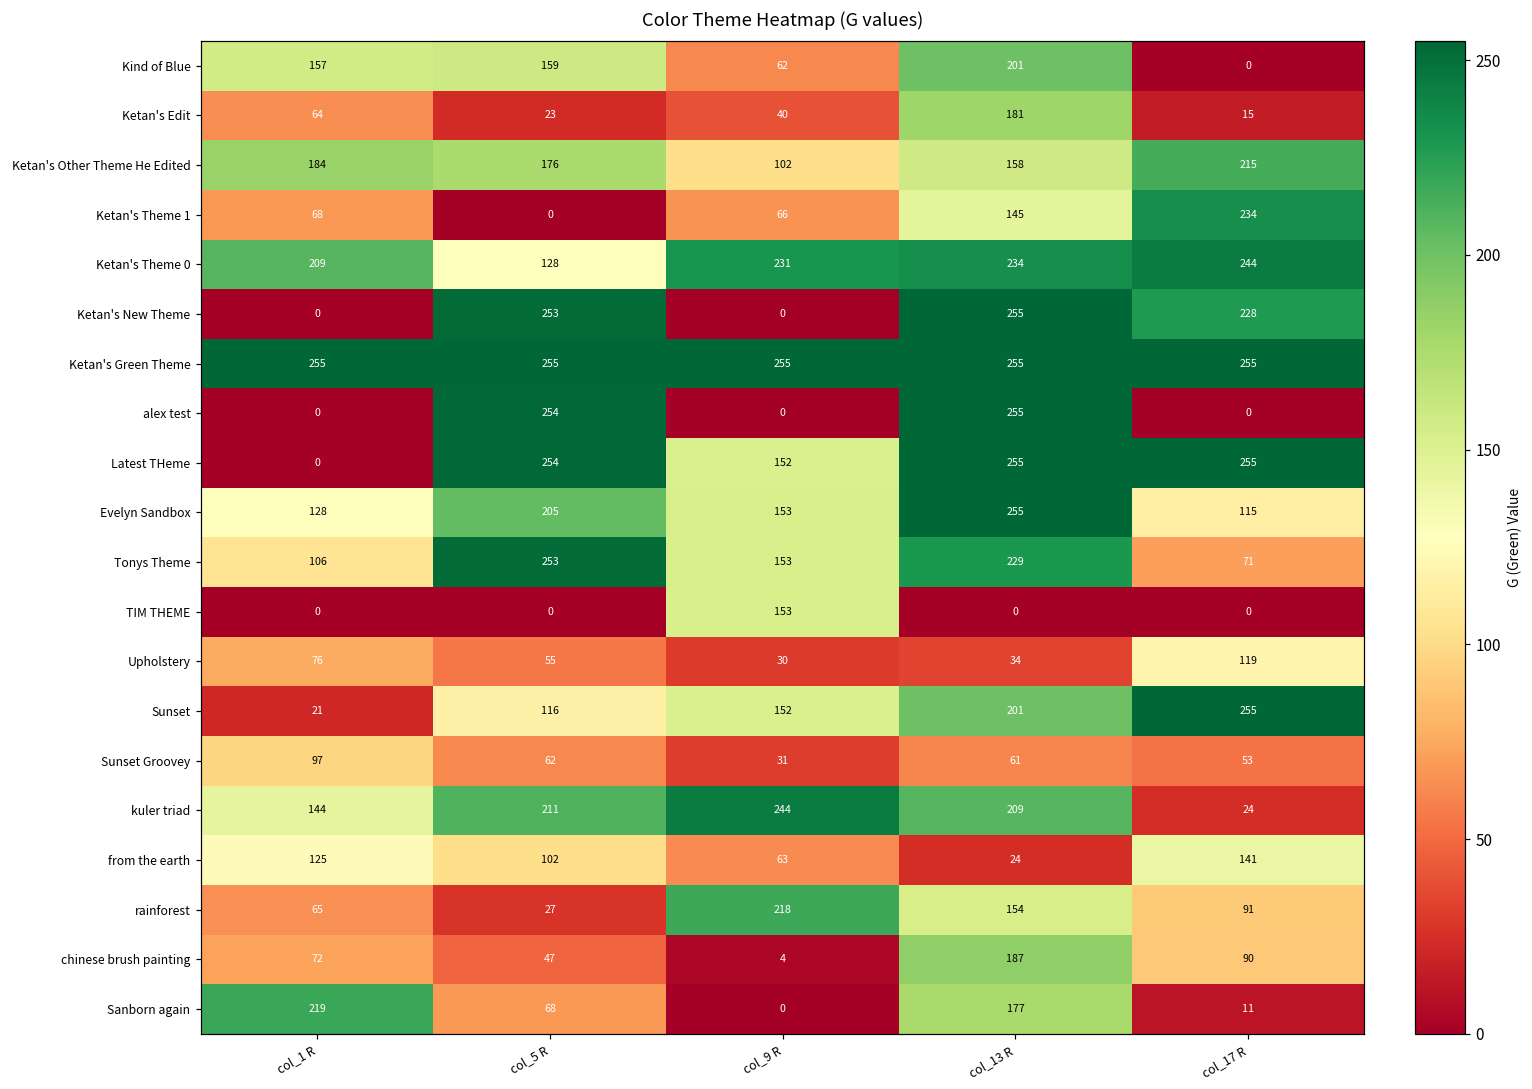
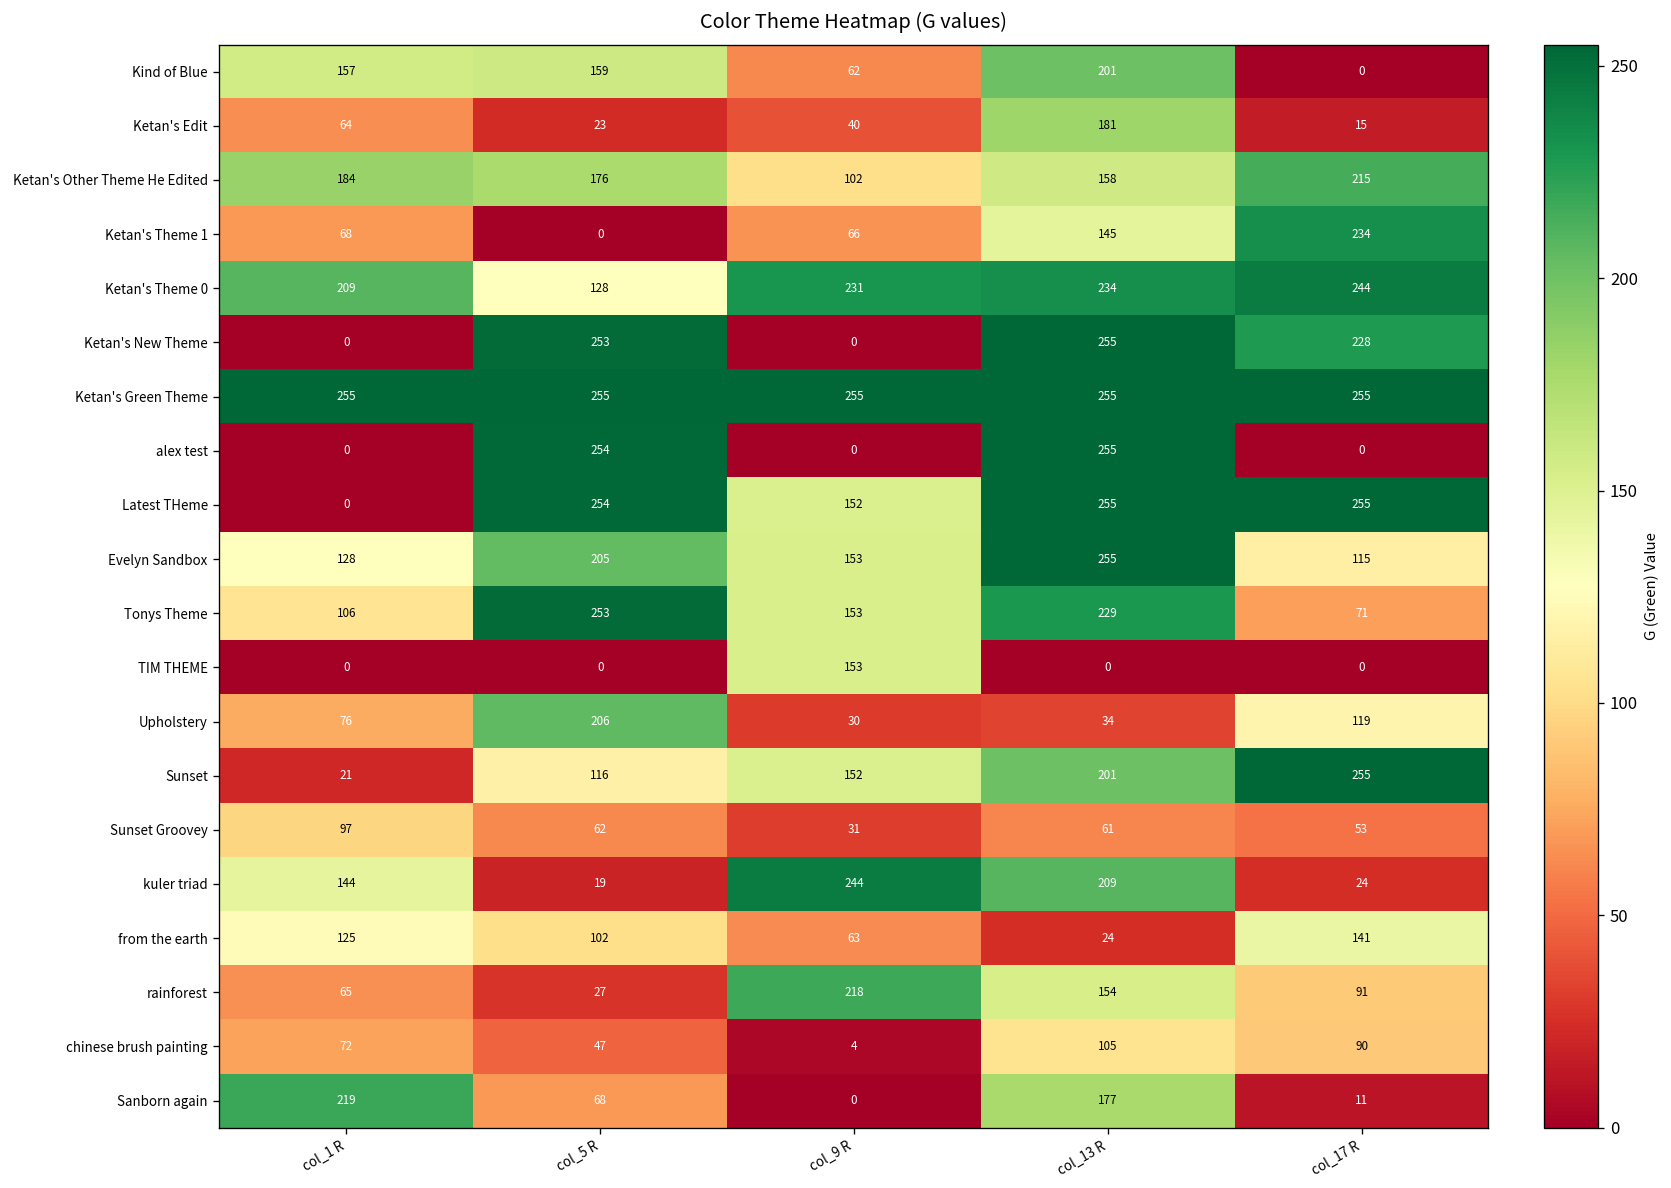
  {
    "Kind of Blue": {
      "col_1 R": 157,
      "col_5 R": 159,
      "col_9 R": 62,
      "col_13 R": 201,
      "col_17 R": 0
    },
    "Ketan's Edit": {
      "col_1 R": 64,
      "col_5 R": 23,
      "col_9 R": 40,
      "col_13 R": 181,
      "col_17 R": 15
    },
    "Ketan's Other Theme He Edited": {
      "col_1 R": 184,
      "col_5 R": 176,
      "col_9 R": 102,
      "col_13 R": 158,
      "col_17 R": 215
    },
    "Ketan's Theme 1": {
      "col_1 R": 68,
      "col_5 R": 0,
      "col_9 R": 66,
      "col_13 R": 145,
      "col_17 R": 234
    },
    "Ketan's Theme 0": {
      "col_1 R": 209,
      "col_5 R": 128,
      "col_9 R": 231,
      "col_13 R": 234,
      "col_17 R": 244
    },
    "Ketan's New Theme": {
      "col_1 R": 0,
      "col_5 R": 253,
      "col_9 R": 0,
      "col_13 R": 255,
      "col_17 R": 228
    },
    "Ketan's Green Theme": {
      "col_1 R": 255,
      "col_5 R": 255,
      "col_9 R": 255,
      "col_13 R": 255,
      "col_17 R": 255
    },
    "alex test": {
      "col_1 R": 0,
      "col_5 R": 254,
      "col_9 R": 0,
      "col_13 R": 255,
      "col_17 R": 0
    },
    "Latest THeme": {
      "col_1 R": 0,
      "col_5 R": 254,
      "col_9 R": 152,
      "col_13 R": 255,
      "col_17 R": 255
    },
    "Evelyn Sandbox": {
      "col_1 R": 128,
      "col_5 R": 205,
      "col_9 R": 153,
      "col_13 R": 255,
      "col_17 R": 115
    },
    "Tonys Theme": {
      "col_1 R": 106,
      "col_5 R": 253,
      "col_9 R": 153,
      "col_13 R": 229,
      "col_17 R": 71
    },
    "TIM THEME": {
      "col_1 R": 0,
      "col_5 R": 0,
      "col_9 R": 153,
      "col_13 R": 0,
      "col_17 R": 0
    },
    "Upholstery": {
      "col_1 R": 76,
-     "col_5 R": 55,
+     "col_5 R": 206,
      "col_9 R": 30,
      "col_13 R": 34,
      "col_17 R": 119
    },
    "Sunset": {
      "col_1 R": 21,
      "col_5 R": 116,
      "col_9 R": 152,
      "col_13 R": 201,
      "col_17 R": 255
    },
    "Sunset Groovey": {
      "col_1 R": 97,
      "col_5 R": 62,
      "col_9 R": 31,
      "col_13 R": 61,
      "col_17 R": 53
    },
    "kuler triad": {
      "col_1 R": 144,
-     "col_5 R": 211,
+     "col_5 R": 19,
      "col_9 R": 244,
      "col_13 R": 209,
      "col_17 R": 24
    },
    "from the earth": {
      "col_1 R": 125,
      "col_5 R": 102,
      "col_9 R": 63,
      "col_13 R": 24,
      "col_17 R": 141
    },
    "rainforest": {
      "col_1 R": 65,
      "col_5 R": 27,
      "col_9 R": 218,
      "col_13 R": 154,
      "col_17 R": 91
    },
    "chinese brush painting": {
      "col_1 R": 72,
      "col_5 R": 47,
      "col_9 R": 4,
-     "col_13 R": 187,
+     "col_13 R": 105,
      "col_17 R": 90
    },
    "Sanborn again": {
      "col_1 R": 219,
      "col_5 R": 68,
      "col_9 R": 0,
      "col_13 R": 177,
      "col_17 R": 11
    }
  }
